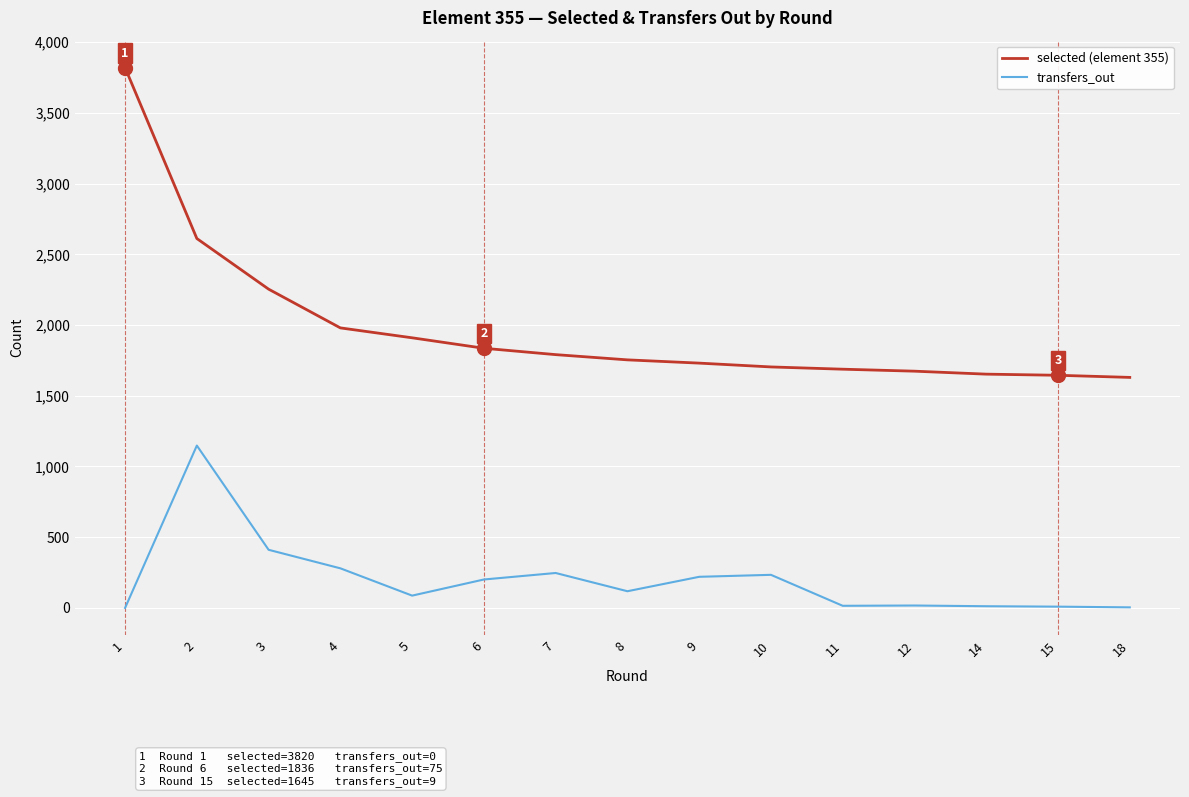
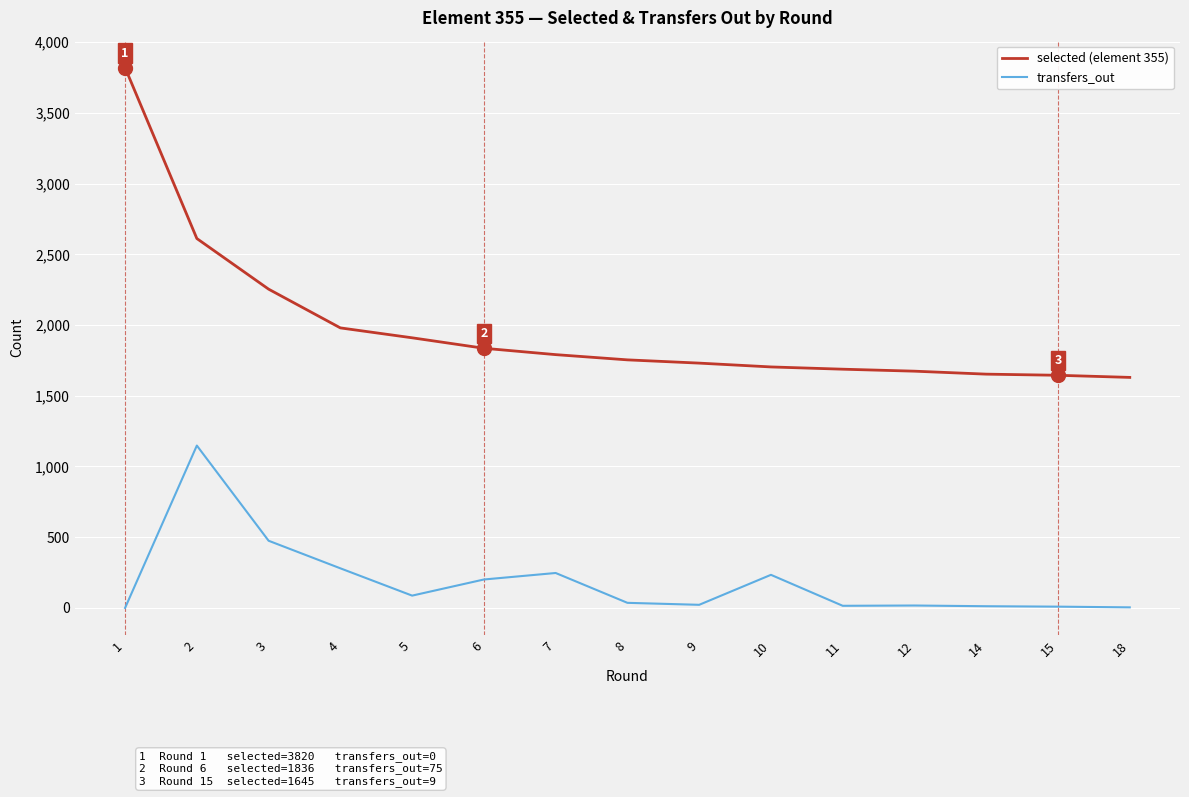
  {
    "transfers_out": {
      "1": "0",
      "2": "1,150",
-     "3": "410",
+     "3": "480",
      "4": "280",
      "5": "90",
      "6": "200",
      "7": "250",
-     "8": "120",
-     "9": "220",
+     "8": "40",
+     "9": "20",
      "10": "230",
      "11": "20",
      "12": "20",
      "14": "10",
      "15": "10",
      "18": "0"
    }
  }
